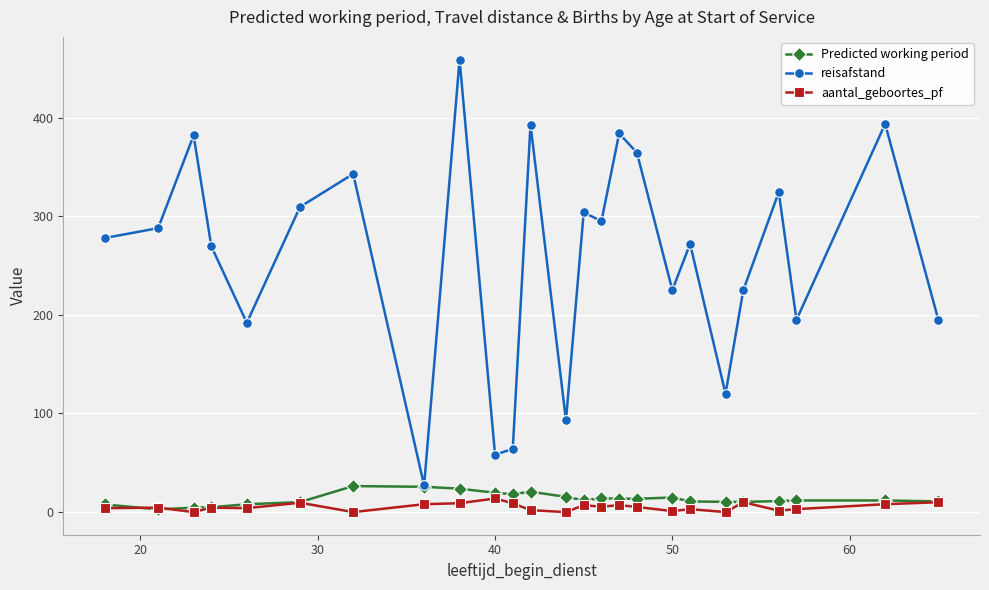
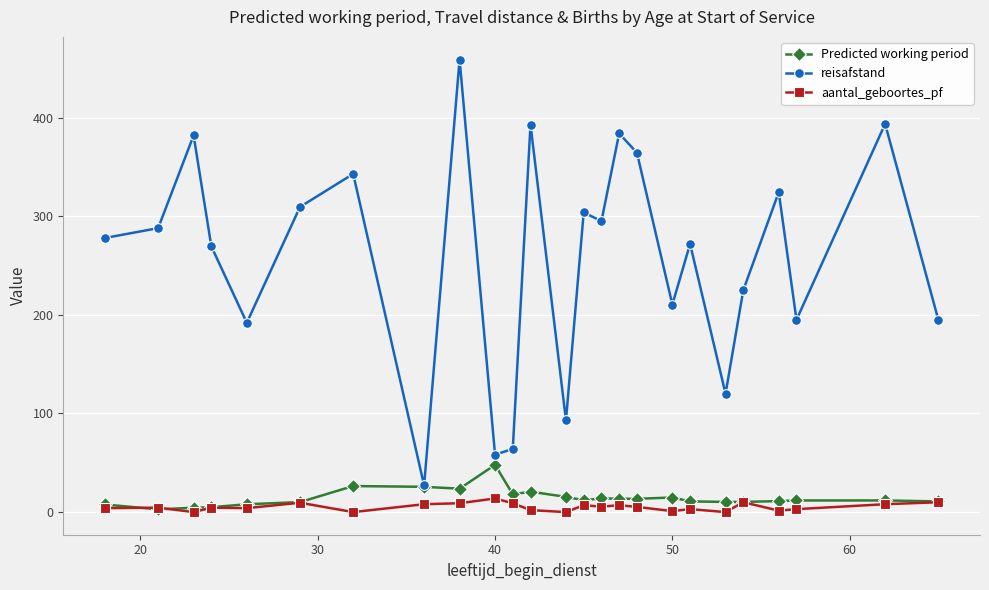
  {
    "Predicted working period": {
-     "40": 20,
+     "40": 50,
      "50": 10
    },
    "reisafstand": {
      "40": 60,
-     "50": 230
+     "50": 210
    },
    "aantal_geboortes_pf": {
      "40": 10,
      "50": 0
    }
  }
